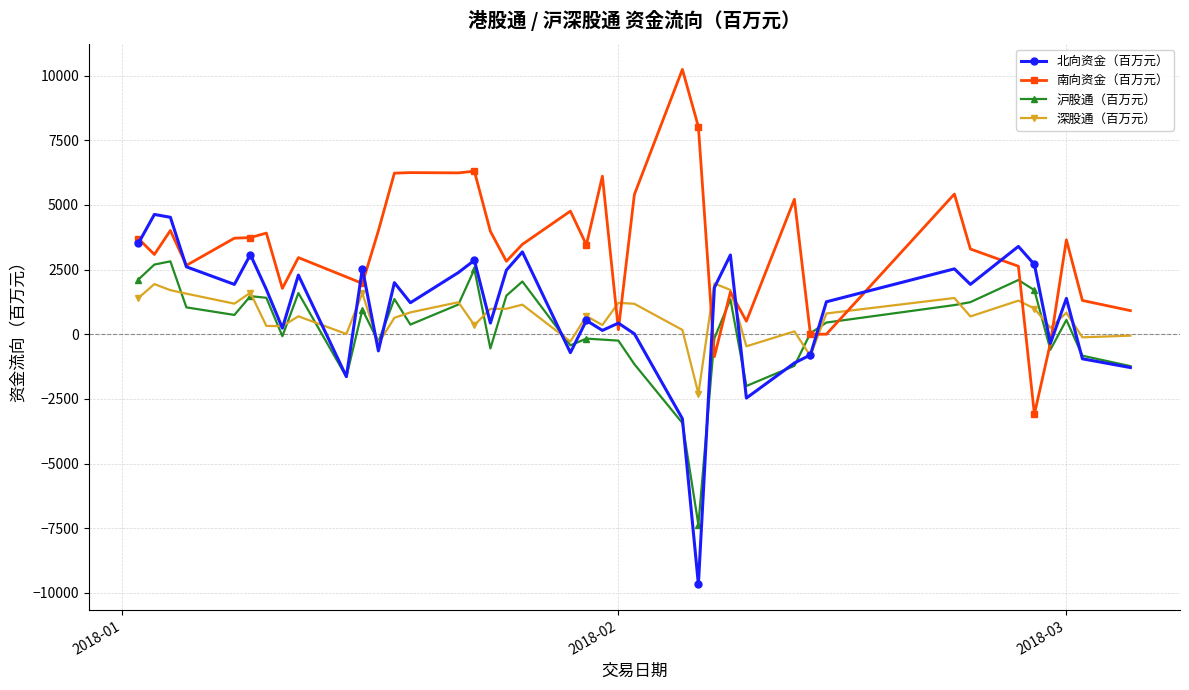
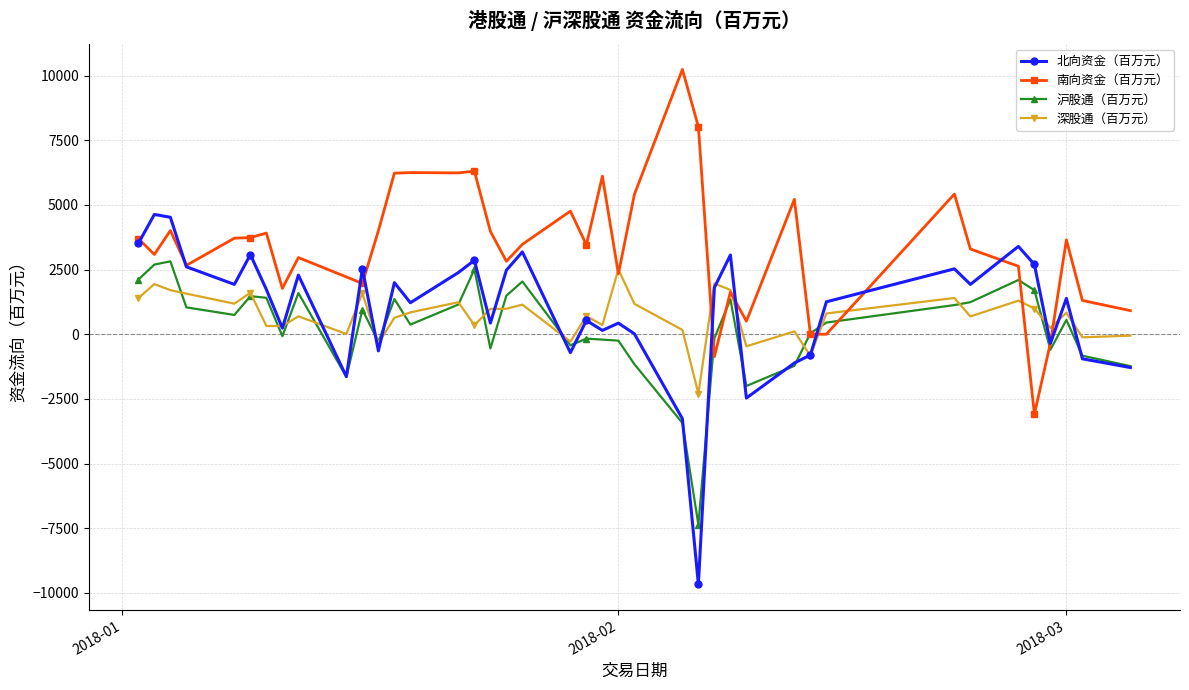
  {
    "北向资金（百万元）": {
      "2018-02": 400,
      "2018-03": 1400
    },
    "南向资金（百万元）": {
-     "2018-02": 200,
+     "2018-02": 2300,
      "2018-03": 3600
    },
    "沪股通（百万元）": {
      "2018-02": -200,
      "2018-03": 600
    },
    "深股通（百万元）": {
-     "2018-02": 1200,
+     "2018-02": 2500,
      "2018-03": 800
    }
  }
